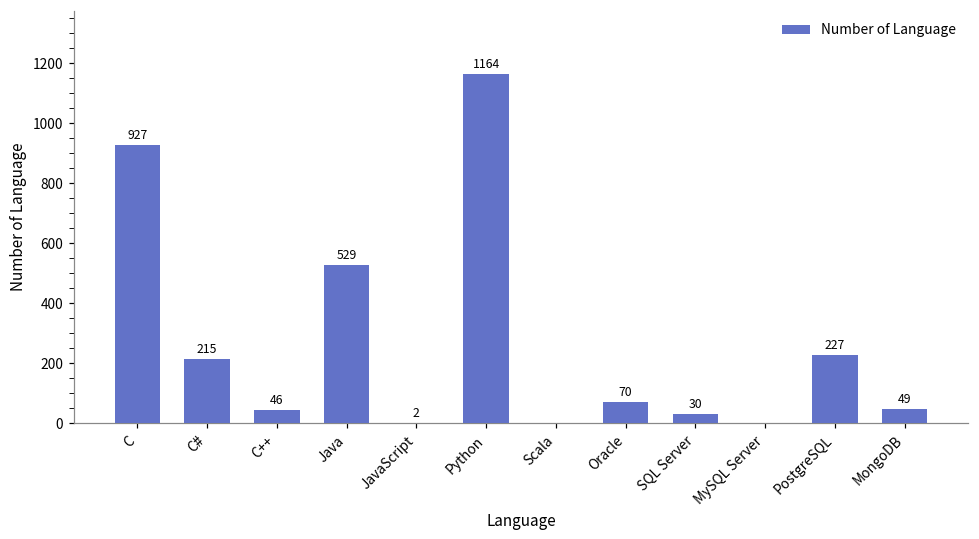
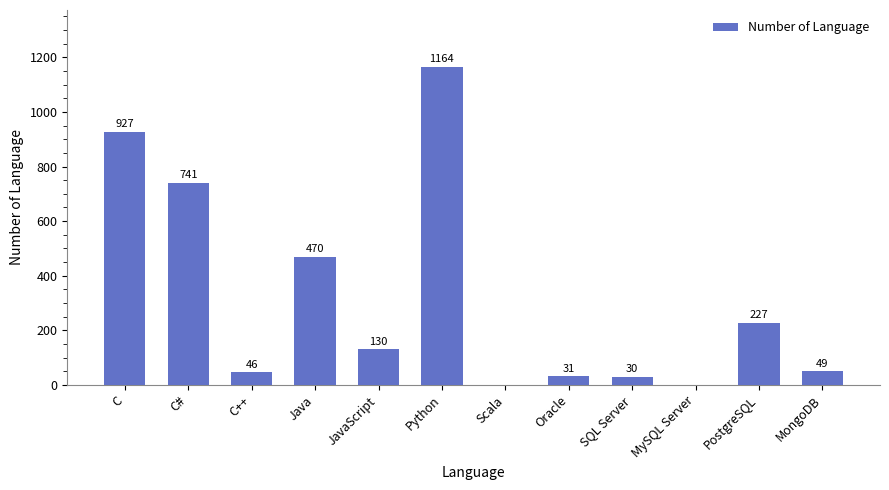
  {
    "C": 927,
-   "C#": 215,
+   "C#": 741,
    "C++": 46,
-   "Java": 529,
-   "JavaScript": 2,
+   "Java": 470,
+   "JavaScript": 130,
    "Python": 1164,
-   "Oracle": 70,
+   "Oracle": 31,
    "SQL Server": 30,
    "PostgreSQL": 227,
    "MongoDB": 49
  }
